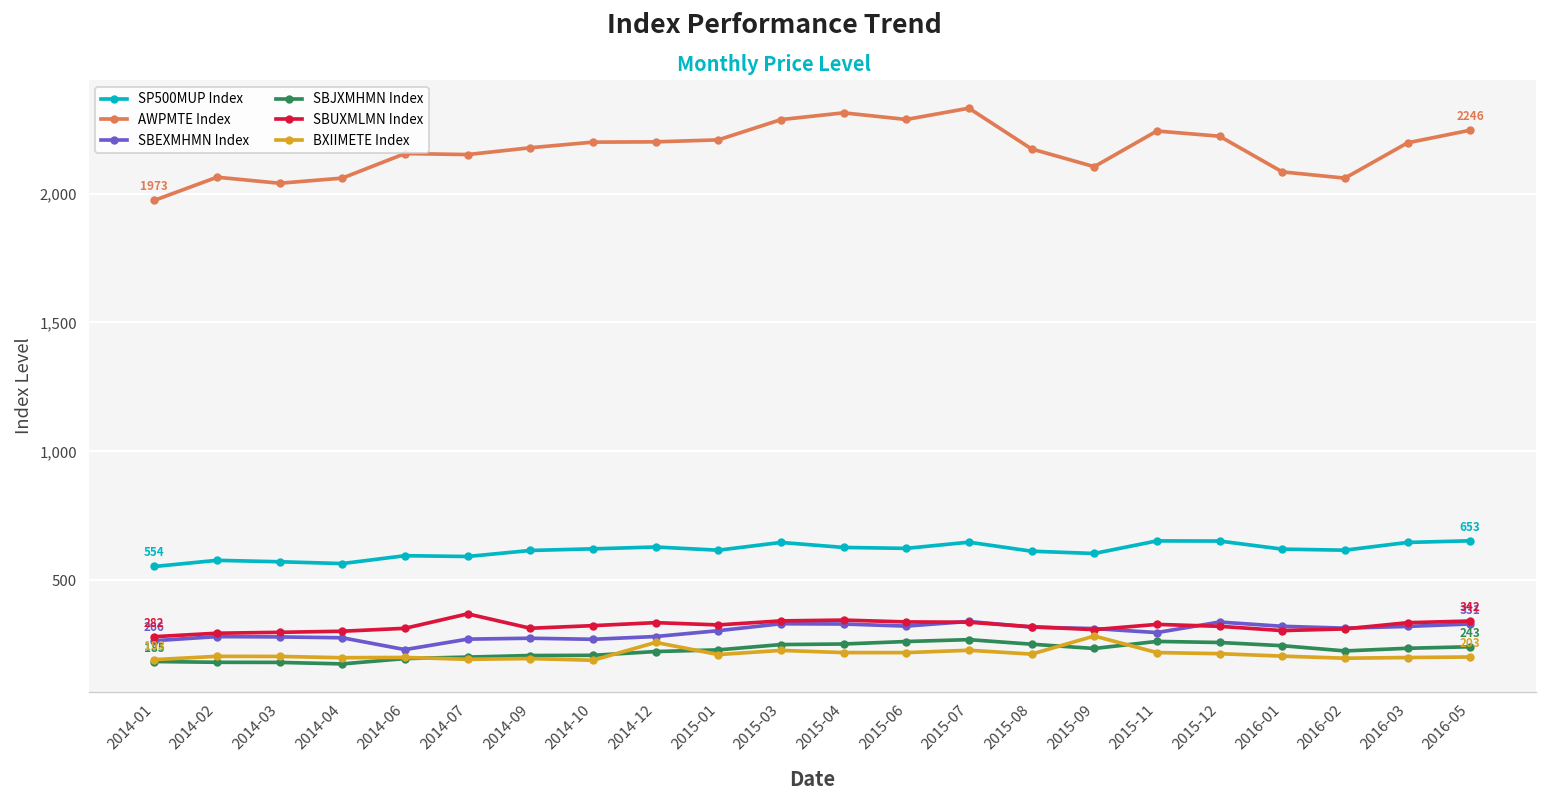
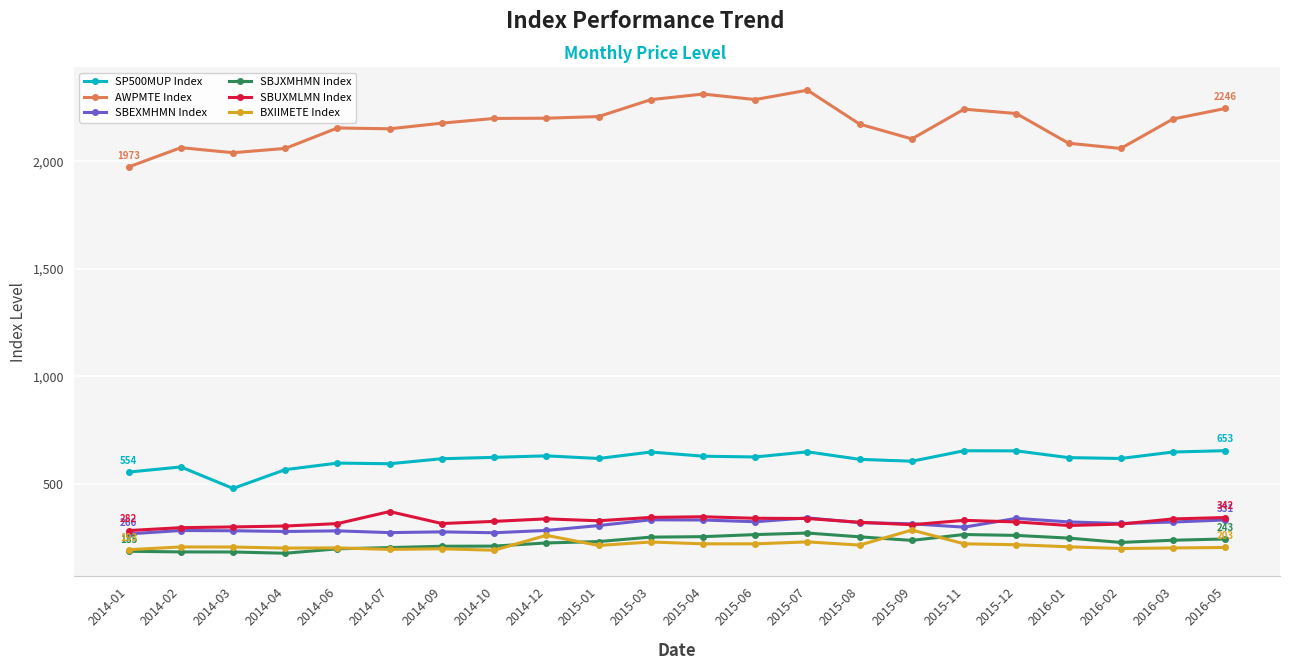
  {
    "SP500MUP Index": {
      "2014-02": 580,
-     "2014-03": 570,
+     "2014-03": 480,
      "2014-04": 570,
      "2014-06": 600,
      "2014-07": 590,
      "2014-09": 620,
      "2014-10": 620,
      "2014-12": 630,
      "2015-01": 620,
      "2015-03": 650,
      "2015-04": 630,
      "2015-06": 620,
      "2015-07": 650,
      "2015-08": 610,
      "2015-09": 600,
      "2015-11": 650,
      "2015-12": 650,
      "2016-01": 620,
      "2016-02": 620,
      "2016-03": 650
    },
    "AWPMTE Index": {
      "2014-01": 1973,
      "2016-05": 2246
    },
    "SBEXMHMN Index": {
      "2014-02": 280,
      "2014-03": 280,
      "2014-04": 280,
-     "2014-06": 230,
+     "2014-06": 280,
      "2014-07": 270,
      "2014-09": 280,
      "2014-10": 270,
      "2014-12": 280,
      "2015-01": 300,
      "2015-04": 330,
      "2015-06": 320,
      "2015-11": 300,
      "2015-12": 340,
      "2016-01": 320,
      "2016-03": 320
    },
    "SBJXMHMN Index": {
      "2016-05": 243
    },
    "SBUXMLMN Index": {
      "2014-02": 300,
      "2014-03": 300,
      "2014-04": 300,
      "2014-06": 310,
      "2014-07": 370,
      "2014-09": 310,
      "2014-10": 320,
      "2014-12": 340,
      "2015-01": 330,
      "2015-04": 350,
      "2015-06": 340,
      "2015-11": 330,
      "2015-12": 320,
      "2016-01": 310,
      "2016-03": 340
    },
    "BXIIMETE Index": {
      "2014-02": 210,
      "2014-03": 210,
      "2014-04": 200,
      "2014-10": 190,
      "2014-12": 260,
      "2015-01": 210,
      "2015-03": 230,
      "2015-04": 220,
      "2015-06": 220,
      "2015-07": 230,
      "2015-08": 210,
      "2015-09": 280,
      "2015-11": 220,
      "2015-12": 220,
      "2016-01": 210,
      "2016-02": 200,
      "2016-03": 200
    }
  }
